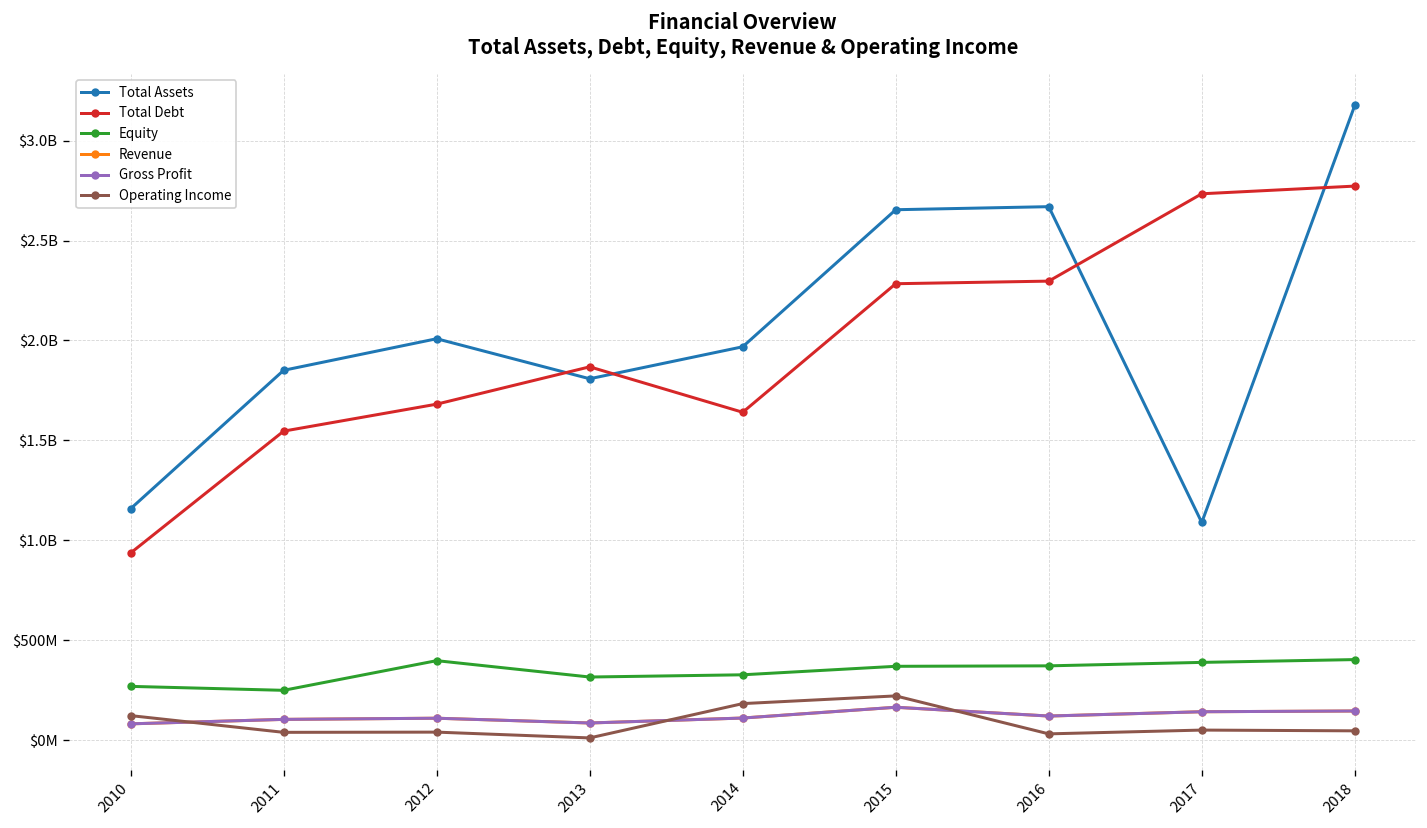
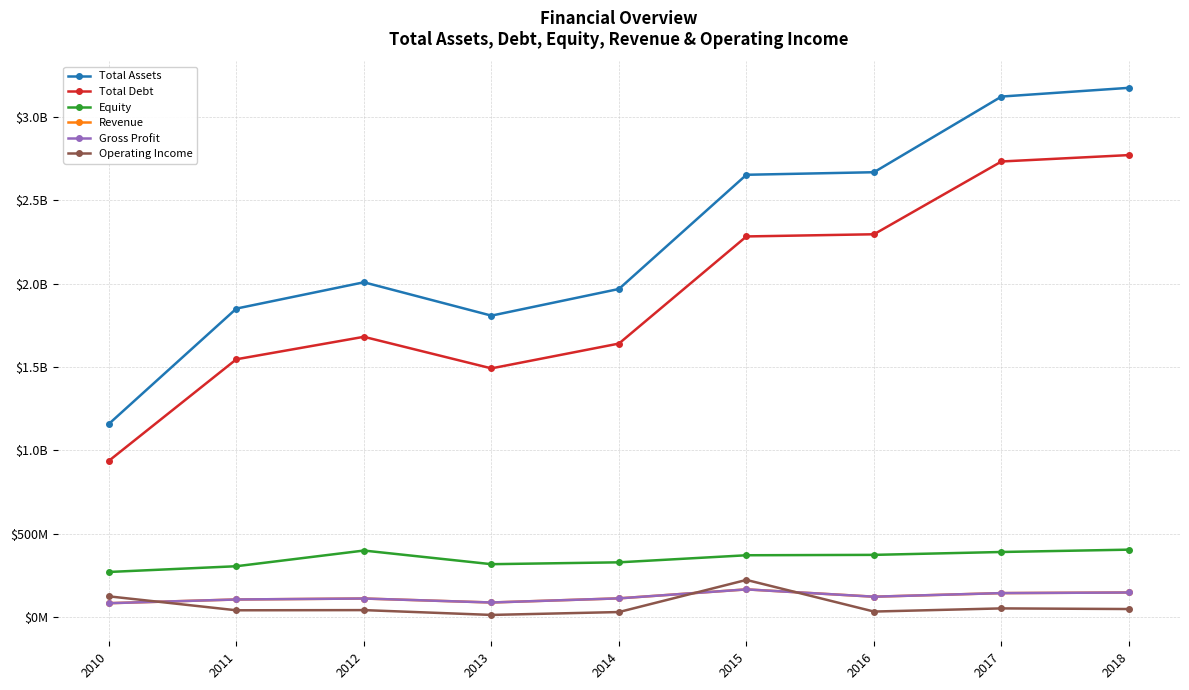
  {
    "Total Assets": {
      "2010": "$1160000000",
      "2011": "$1850000000",
      "2012": "$2010000000",
      "2013": "$1810000000",
      "2014": "$1970000000",
      "2015": "$2650000000",
      "2016": "$2670000000",
-     "2017": "$1090000000",
+     "2017": "$3120000000",
      "2018": "$3180000000"
    },
    "Total Debt": {
      "2010": "$940000000",
      "2011": "$1550000000",
      "2012": "$1680000000",
-     "2013": "$1870000000",
+     "2013": "$1490000000",
      "2014": "$1640000000",
      "2015": "$2280000000",
      "2016": "$2300000000",
      "2017": "$2730000000",
      "2018": "$2770000000"
    },
    "Equity": {
      "2010": "$270000000",
-     "2011": "$250000000",
+     "2011": "$300000000",
      "2012": "$400000000",
      "2013": "$320000000",
      "2014": "$330000000",
      "2015": "$370000000",
      "2016": "$370000000",
      "2017": "$390000000",
      "2018": "$400000000"
    },
    "Gross Profit": {
      "2010": "$80000000",
      "2011": "$100000000",
      "2012": "$110000000",
      "2013": "$90000000",
      "2014": "$110000000",
      "2015": "$170000000",
      "2016": "$120000000",
      "2017": "$140000000",
      "2018": "$150000000"
    },
    "Operating Income": {
      "2010": "$120000000",
      "2011": "$40000000",
      "2012": "$40000000",
      "2013": "$10000000",
-     "2014": "$180000000",
+     "2014": "$30000000",
      "2015": "$220000000",
      "2016": "$30000000",
      "2017": "$50000000",
      "2018": "$50000000"
    }
  }
